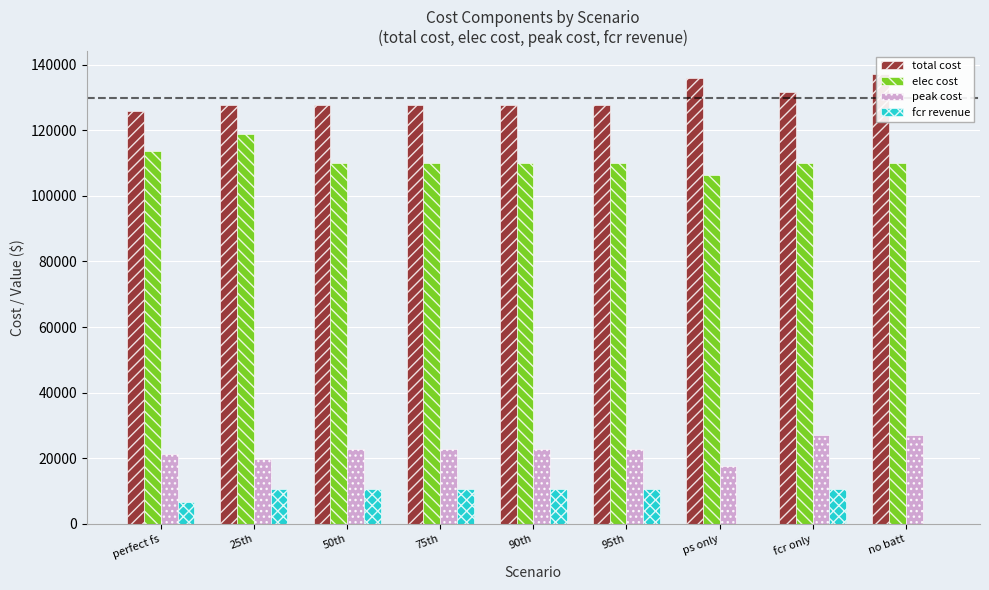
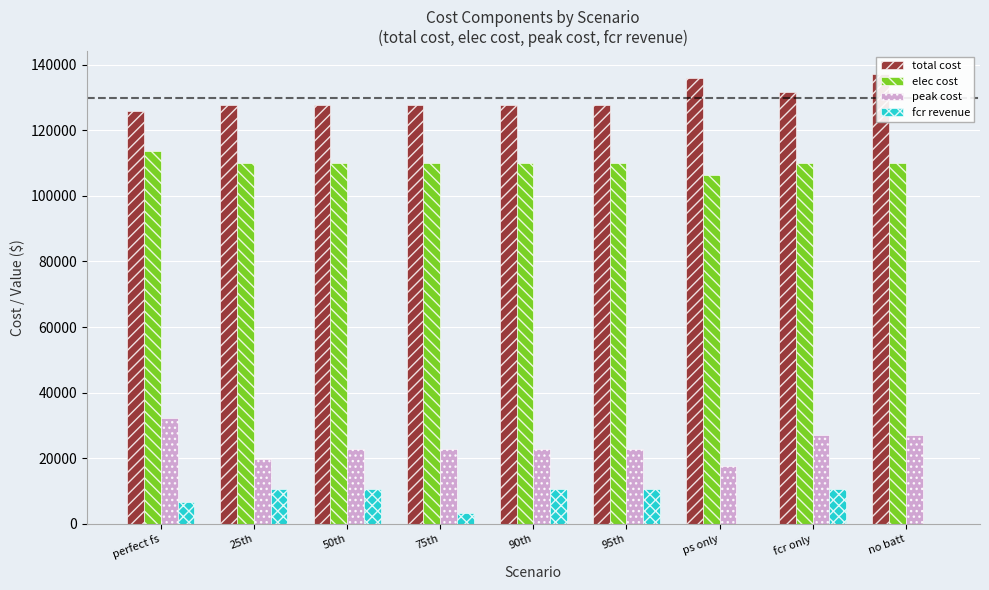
  {
    "total cost": {
      "perfect fs": 126000,
      "25th": 128000,
      "50th": 128000,
      "75th": 128000,
      "90th": 128000,
      "95th": 128000,
      "ps only": 136000,
      "fcr only": 132000
    },
    "elec cost": {
      "perfect fs": 114000,
-     "25th": 119000,
+     "25th": 110000,
      "50th": 110000,
      "75th": 110000,
      "90th": 110000,
      "95th": 110000,
      "ps only": 106000,
      "fcr only": 110000,
      "no batt": 110000
    },
    "peak cost": {
-     "perfect fs": 21000,
+     "perfect fs": 32000,
      "25th": 20000,
      "50th": 23000,
      "75th": 23000,
      "90th": 23000,
      "95th": 23000,
      "ps only": 18000,
      "fcr only": 27000,
      "no batt": 27000
    },
    "fcr revenue": {
      "perfect fs": 7000,
      "25th": 11000,
      "50th": 11000,
-     "75th": 11000,
+     "75th": 3000,
      "90th": 11000,
      "95th": 10000,
      "ps only": 0,
      "fcr only": 11000,
      "no batt": 0
    }
  }
